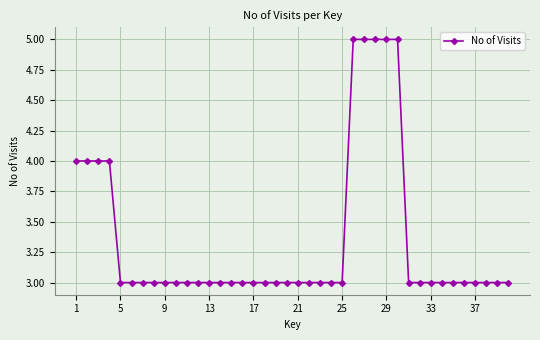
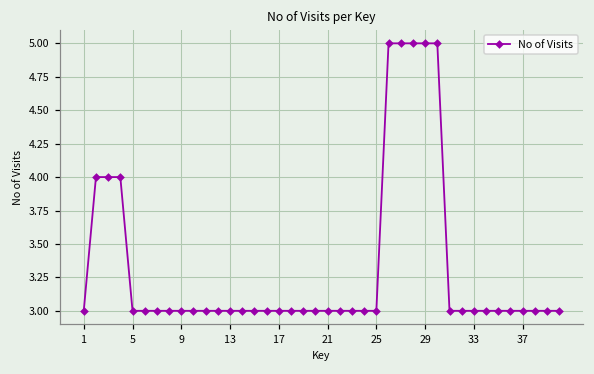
  {
-   "1": 4,
+   "1": 3,
    "5": 3,
    "9": 3,
    "13": 3,
    "17": 3,
    "21": 3,
    "25": 3,
    "29": 5,
    "33": 3,
    "37": 3
  }
